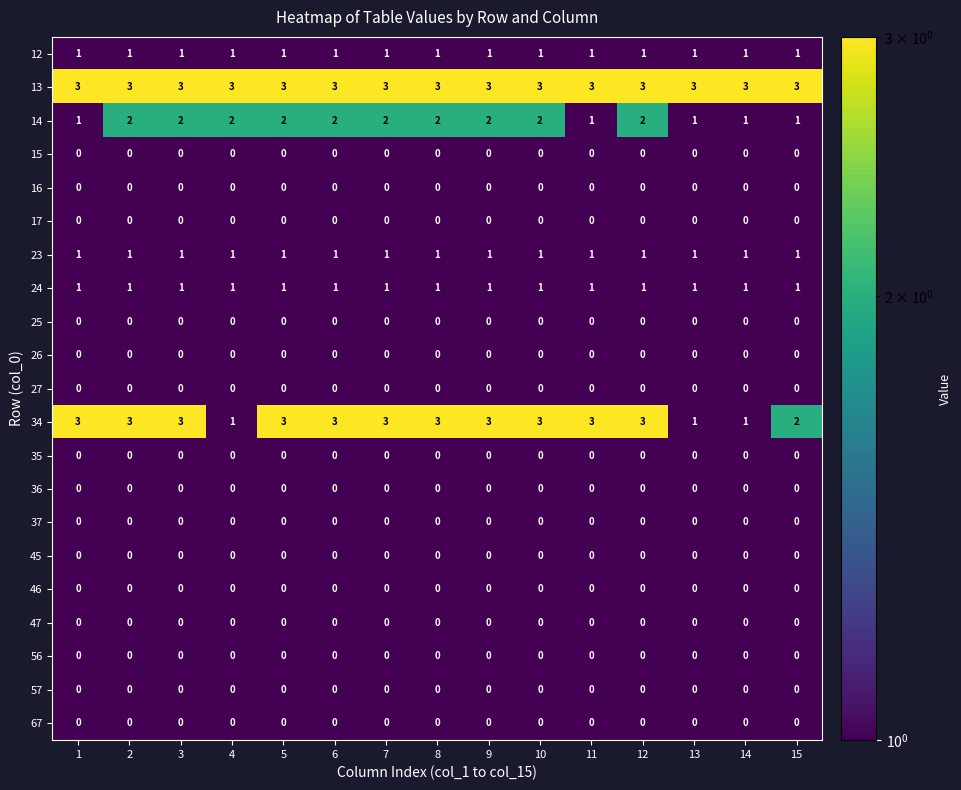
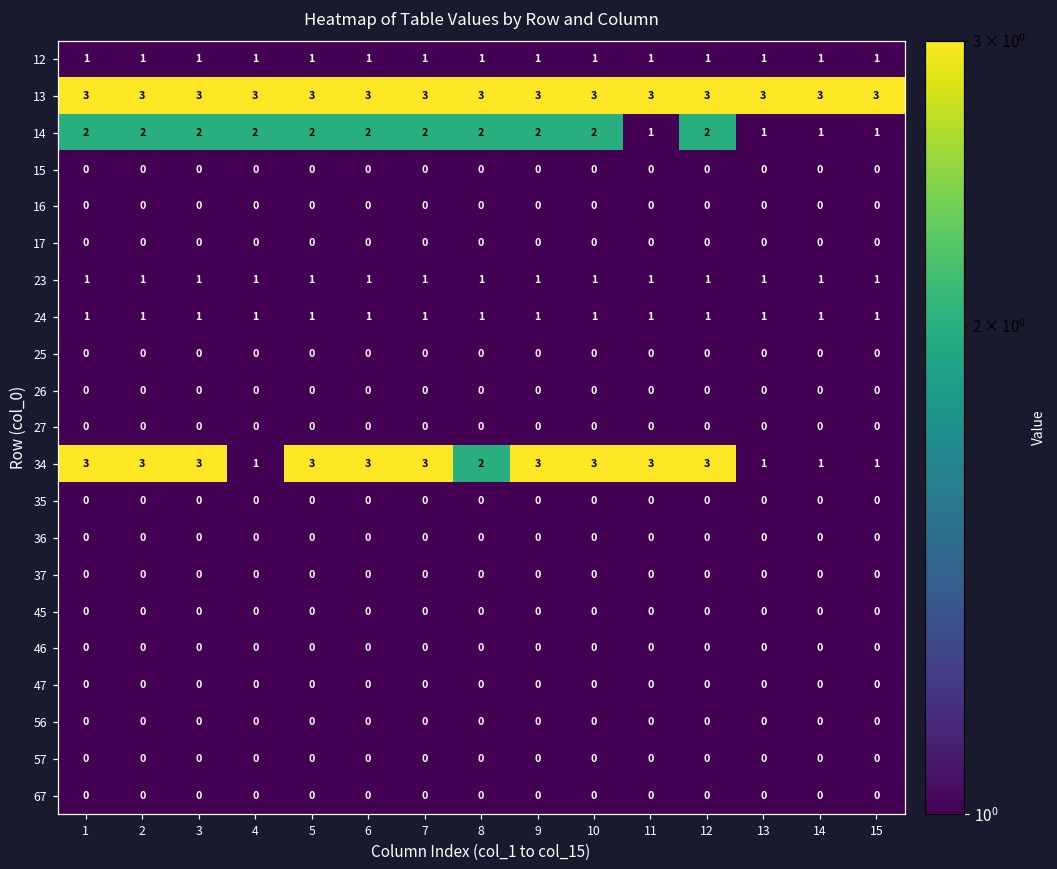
  {
    "14": {
-     "1": 1,
+     "1": 2,
      "2": 2,
      "3": 2,
      "4": 2,
      "5": 2,
      "6": 2,
      "7": 2,
      "8": 2,
      "9": 2,
      "10": 2,
      "11": 1,
      "12": 2,
      "13": 1,
      "14": 1,
      "15": 1
    },
    "34": {
      "1": 3,
      "2": 3,
      "3": 3,
      "4": 1,
      "5": 3,
      "6": 3,
      "7": 3,
-     "8": 3,
+     "8": 2,
      "9": 3,
      "10": 3,
      "11": 3,
      "12": 3,
      "13": 1,
      "14": 1,
-     "15": 2
+     "15": 1
    }
  }
